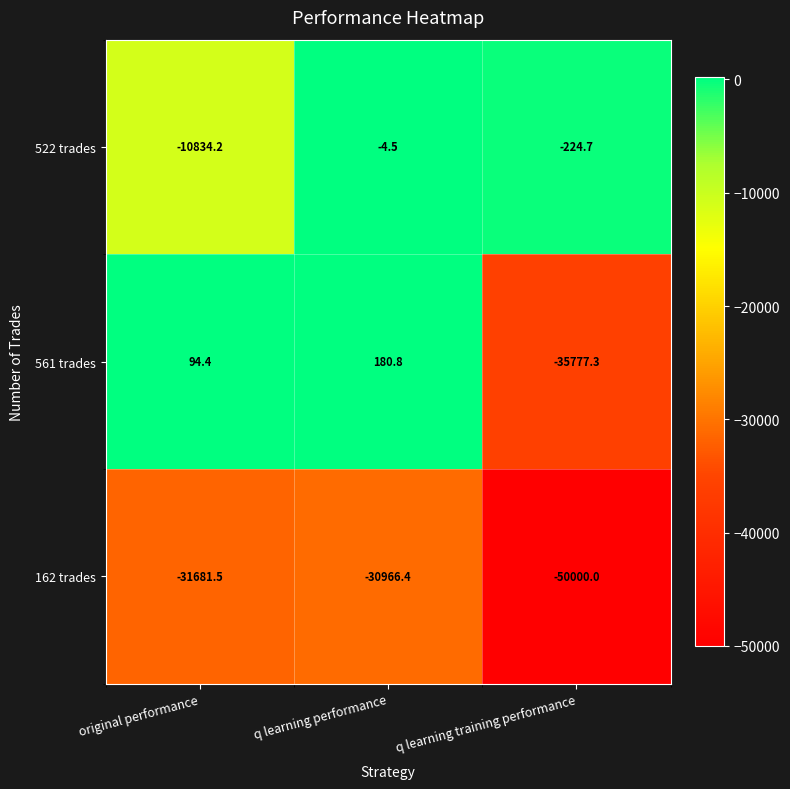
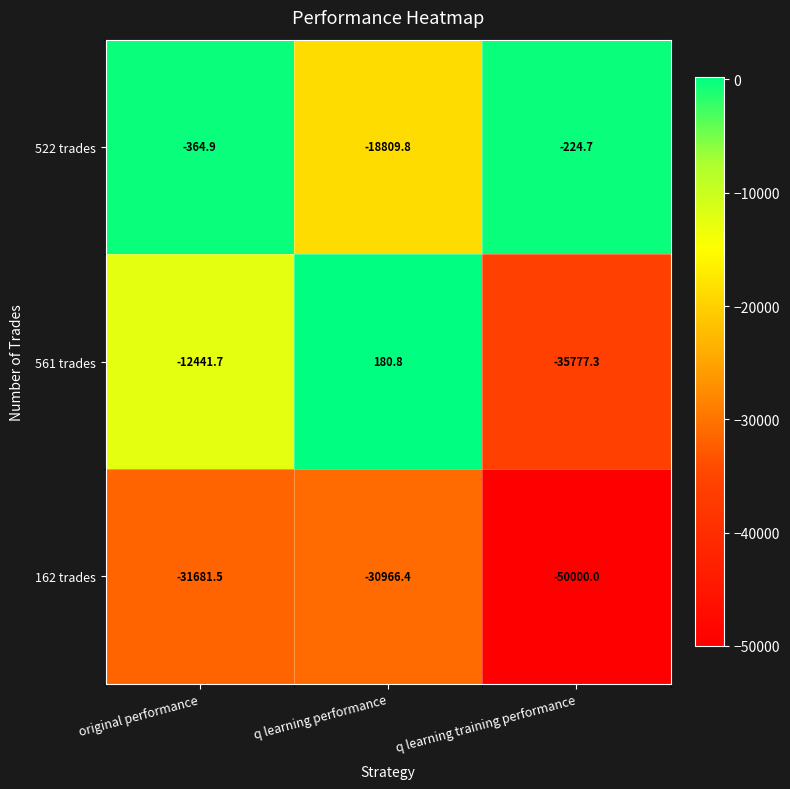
  {
    "522 trades": {
-     "original performance": -10834.2,
-     "q learning performance": -4.5,
+     "original performance": -364.9,
+     "q learning performance": -18809.8,
      "q learning training performance": -224.7
    },
    "561 trades": {
-     "original performance": 94.4,
+     "original performance": -12441.7,
      "q learning performance": 180.8,
      "q learning training performance": -35777.3
    },
    "162 trades": {
      "original performance": -31681.5,
      "q learning performance": -30966.4,
      "q learning training performance": -50000.0
    }
  }
